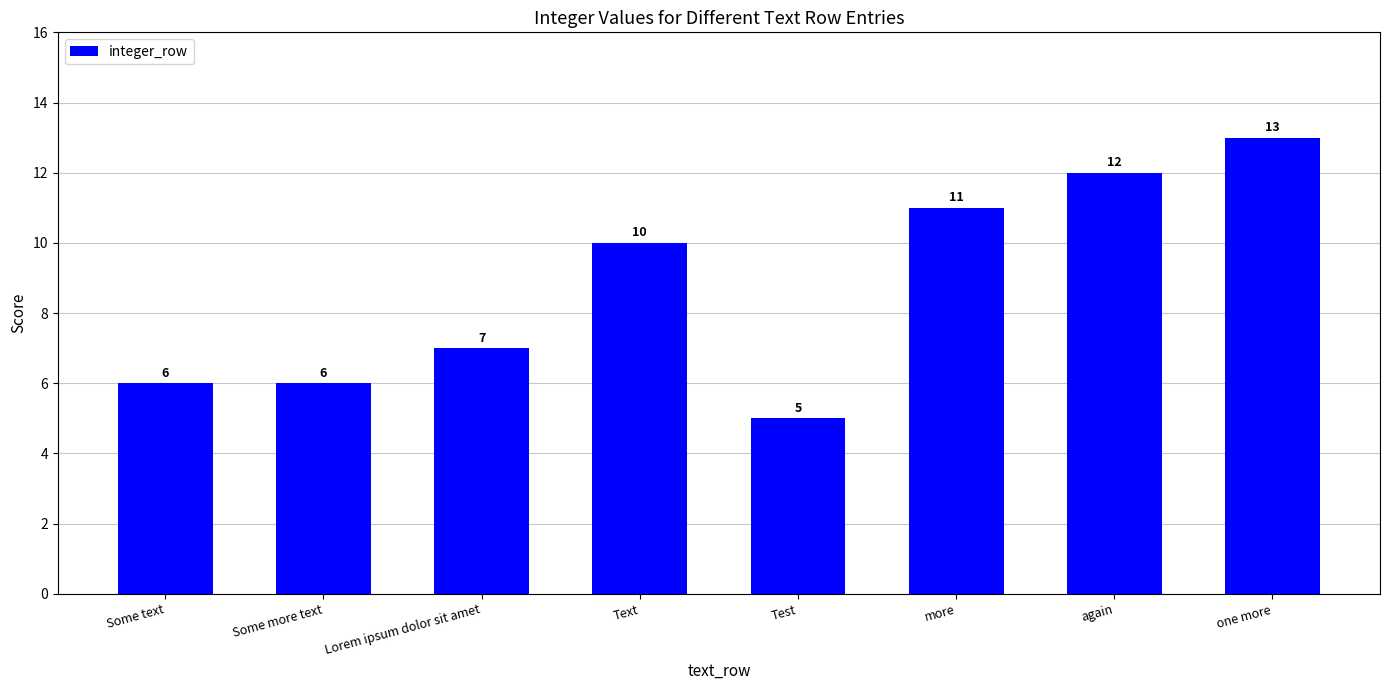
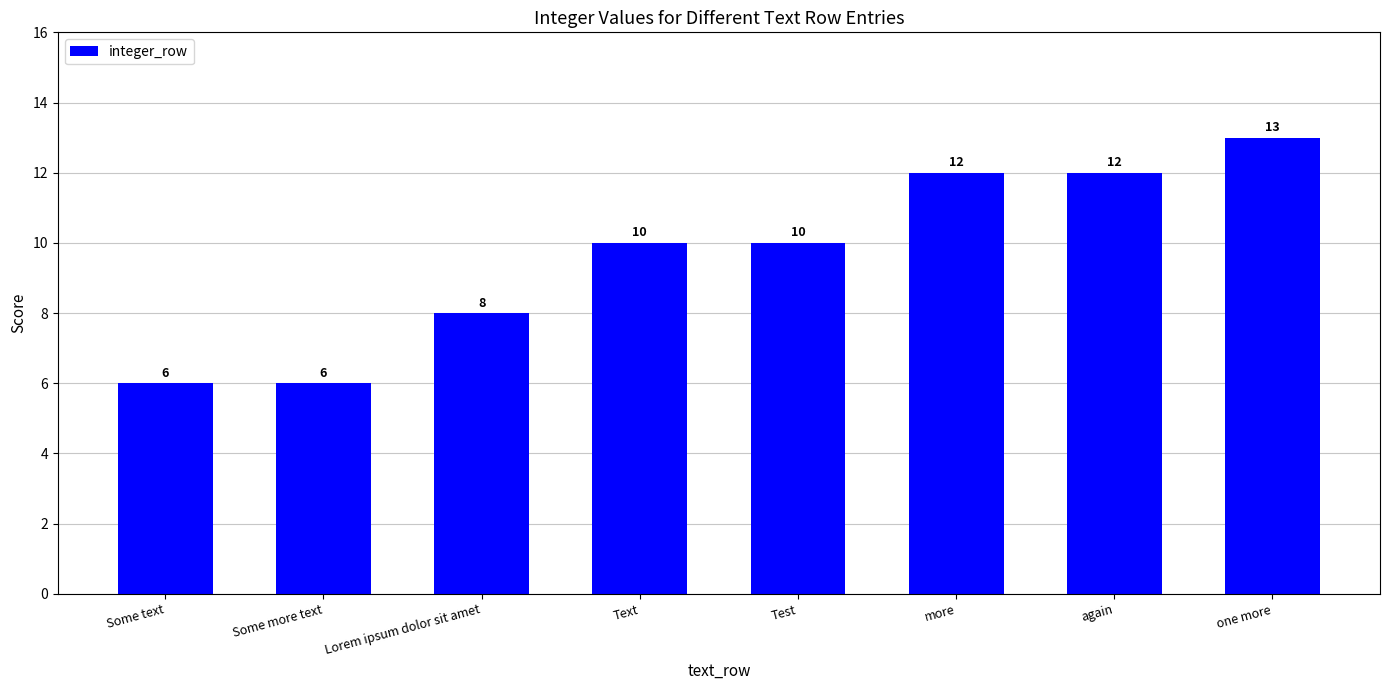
  {
    "Some text": 6,
    "Some more text": 6,
-   "Lorem ipsum dolor sit amet": 7,
+   "Lorem ipsum dolor sit amet": 8,
    "Text": 10,
-   "Test": 5,
-   "more": 11,
+   "Test": 10,
+   "more": 12,
    "again": 12,
    "one more": 13
  }
